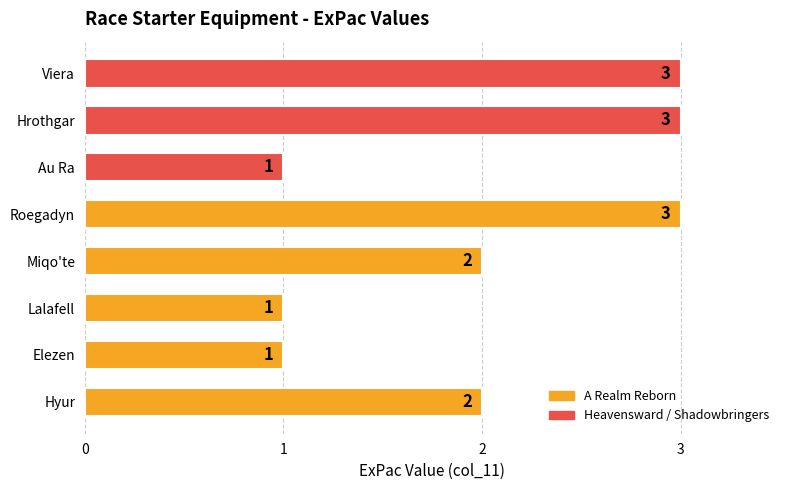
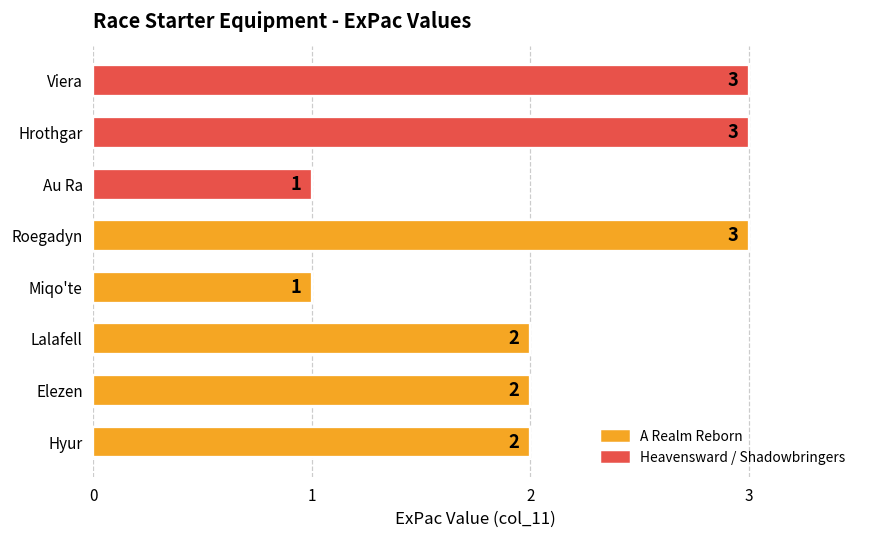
  {
    "Viera": 3,
    "Hrothgar": 3,
    "Au Ra": 1,
    "Roegadyn": 3,
-   "Miqo'te": 2,
-   "Lalafell": 1,
-   "Elezen": 1,
+   "Miqo'te": 1,
+   "Lalafell": 2,
+   "Elezen": 2,
    "Hyur": 2
  }
